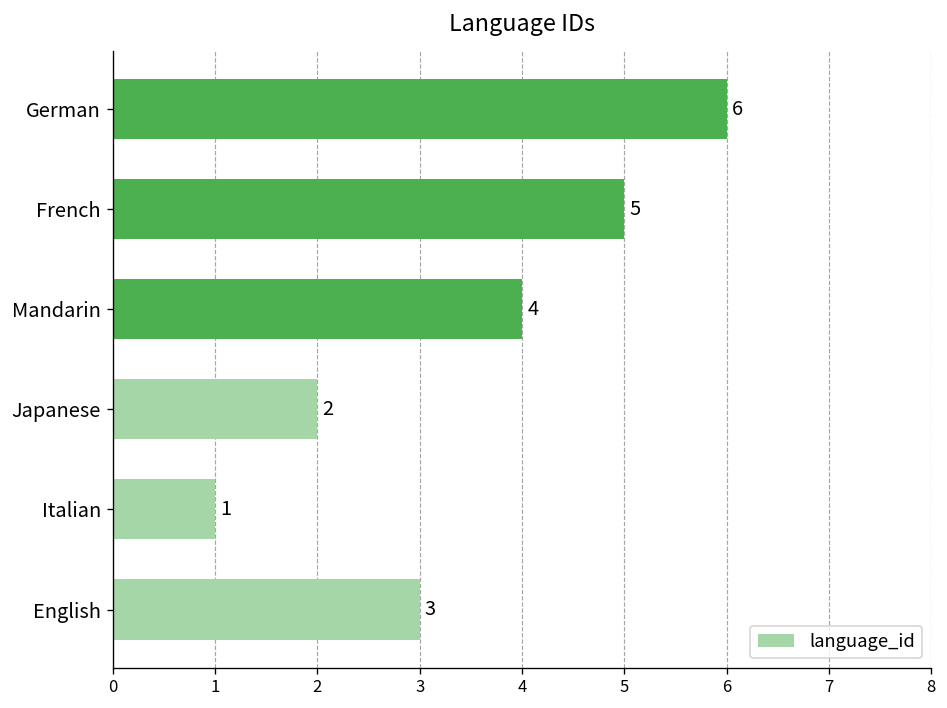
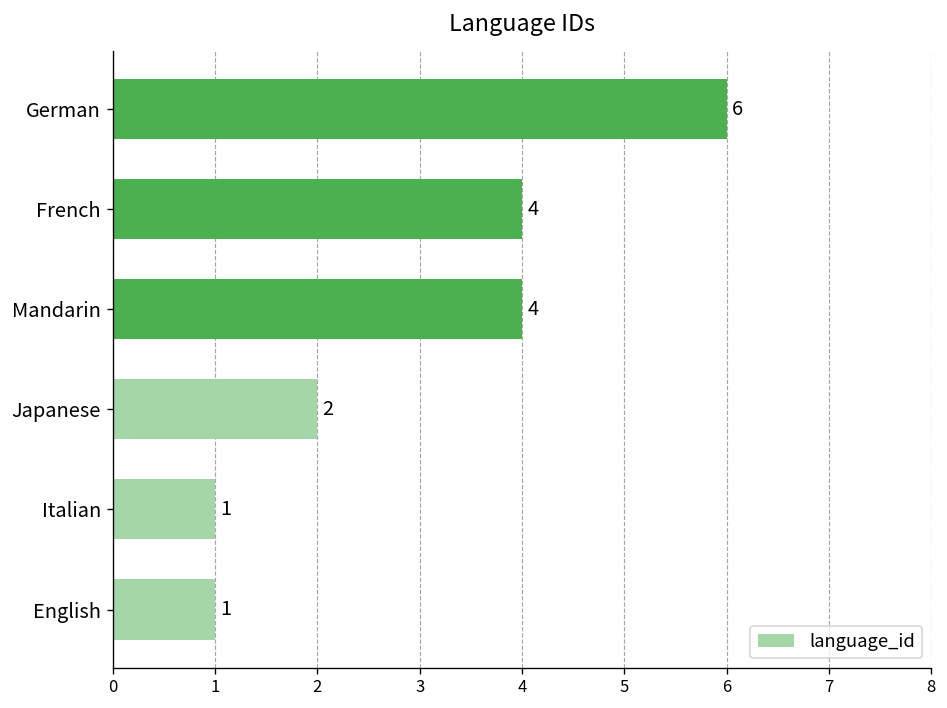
  {
    "German": 6,
-   "French": 5,
+   "French": 4,
    "Mandarin": 4,
    "Japanese": 2,
    "Italian": 1,
-   "English": 3
+   "English": 1
  }
